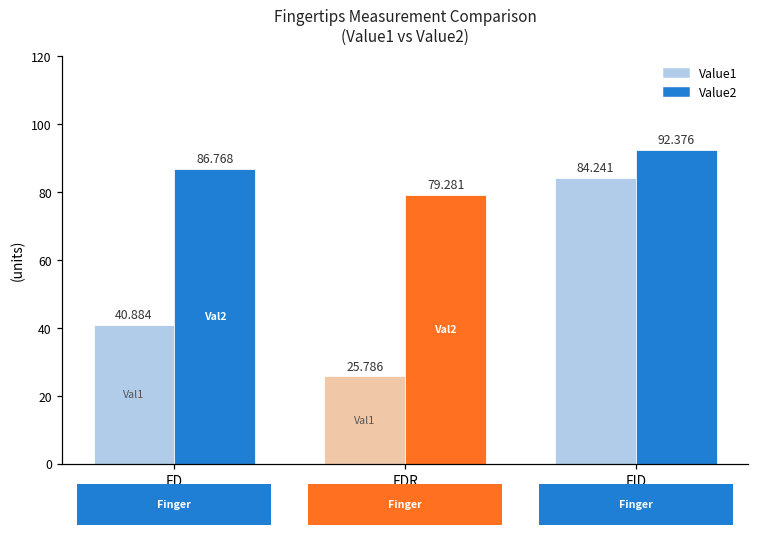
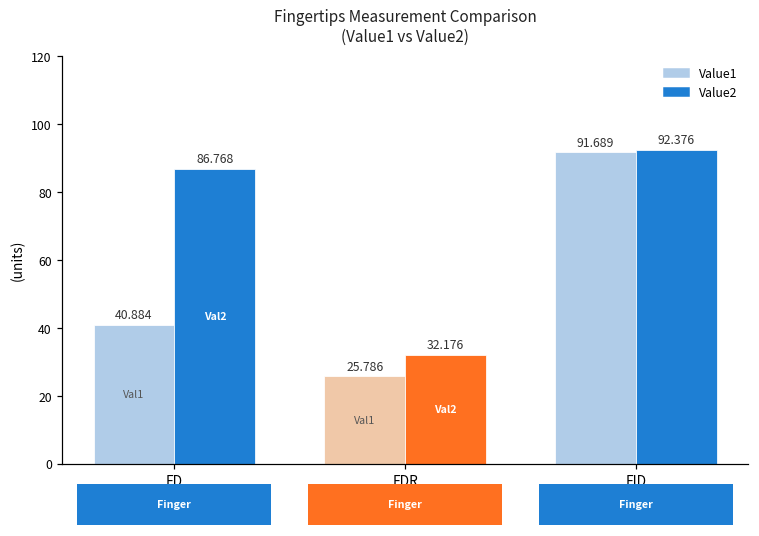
  {
    "Value1": {
      "FD": 40.884,
      "FDR": 25.786,
-     "FID": 84.241
+     "FID": 91.689
    },
    "Value2": {
      "FD": 86.768,
-     "FDR": 79.281,
+     "FDR": 32.176,
      "FID": 92.376
    }
  }
